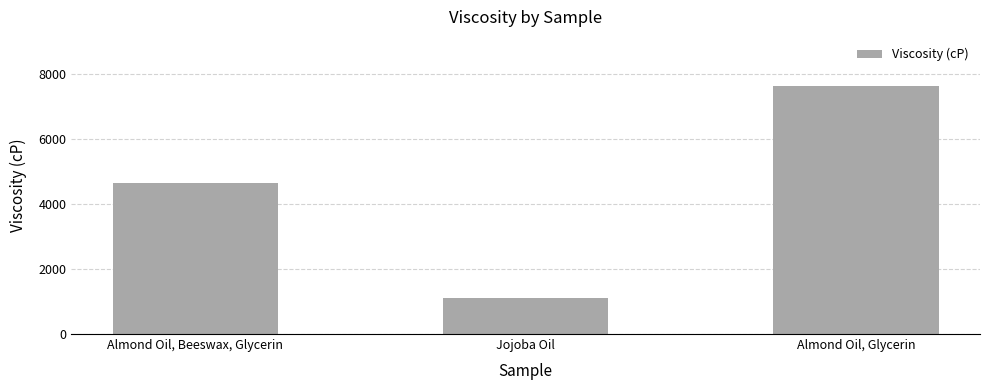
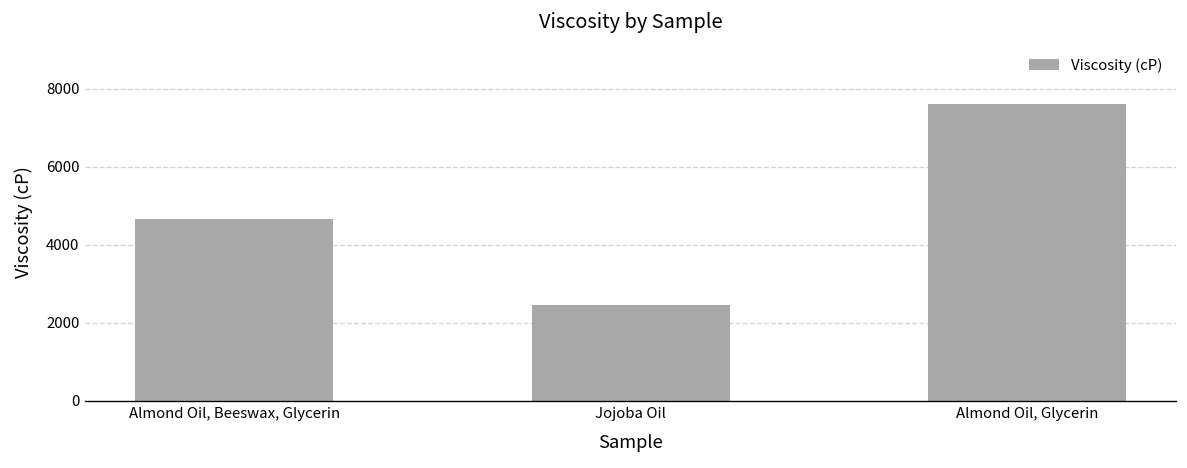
  {
    "Almond Oil, Beeswax, Glycerin": 4700,
-   "Jojoba Oil": 1100,
+   "Jojoba Oil": 2500,
    "Almond Oil, Glycerin": 7600
  }
